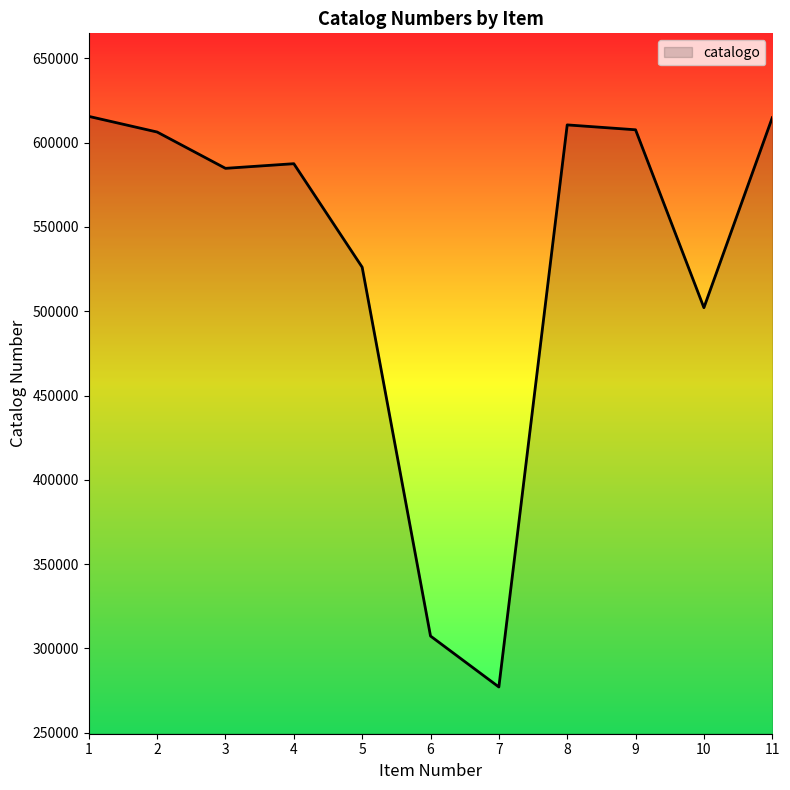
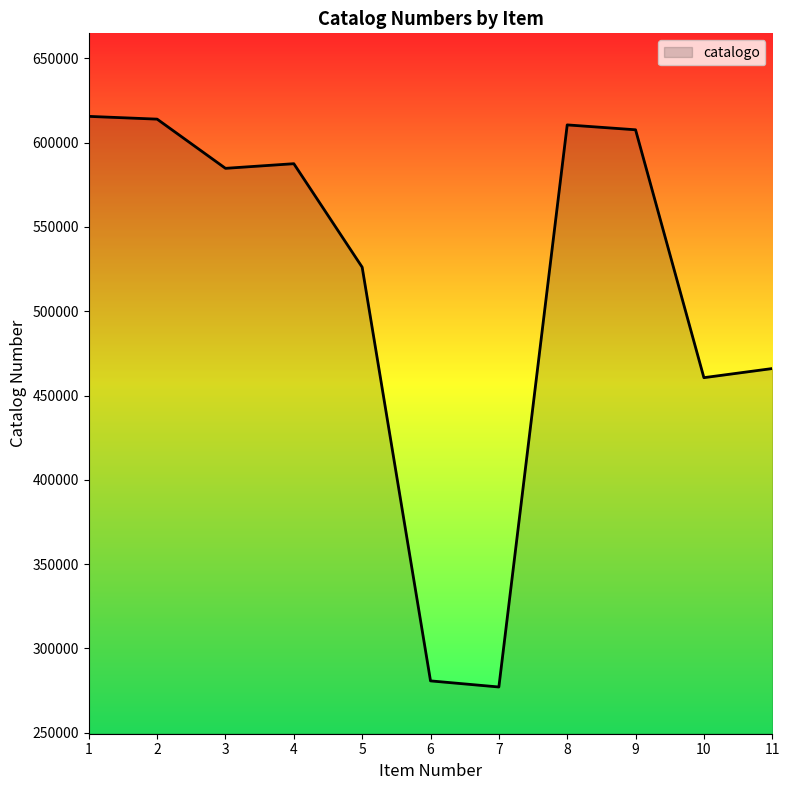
  {
    "1": 616000,
-   "2": 606000,
+   "2": 614000,
    "3": 585000,
    "4": 588000,
    "5": 526000,
-   "6": 307000,
+   "6": 281000,
    "7": 277000,
    "8": 611000,
    "9": 608000,
-   "10": 502000,
-   "11": 615000
+   "10": 461000,
+   "11": 466000
  }
